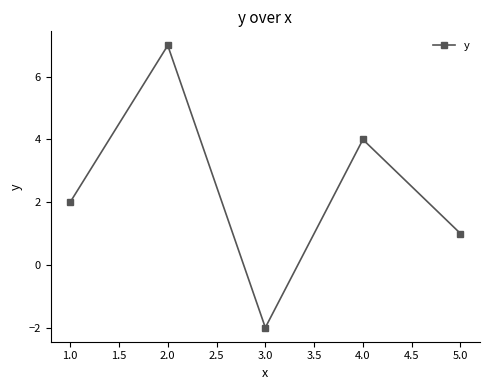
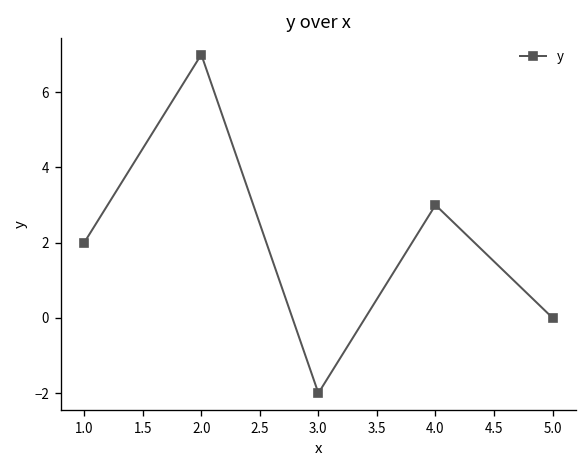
  {
    "1.0": 2,
    "2.0": 7,
    "3.0": -2,
-   "4.0": 4,
-   "5.0": 1
+   "4.0": 3,
+   "5.0": 0
  }
